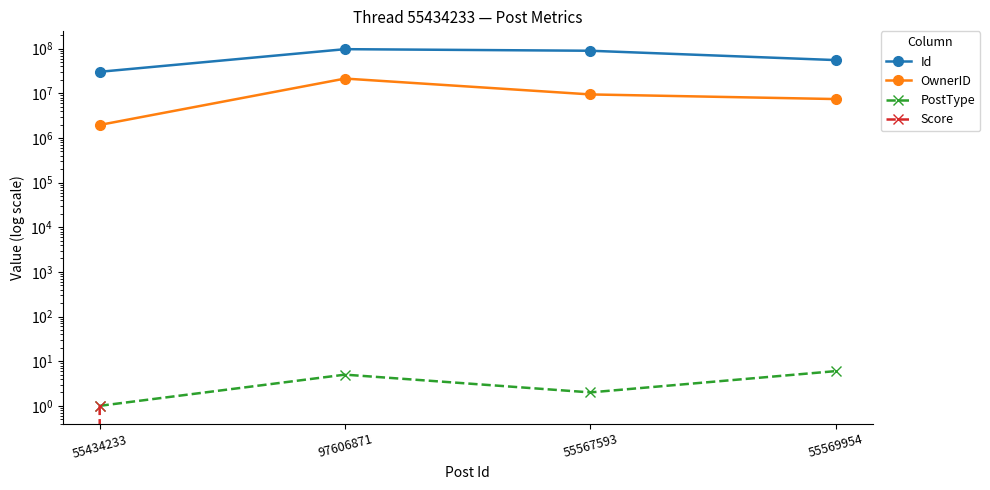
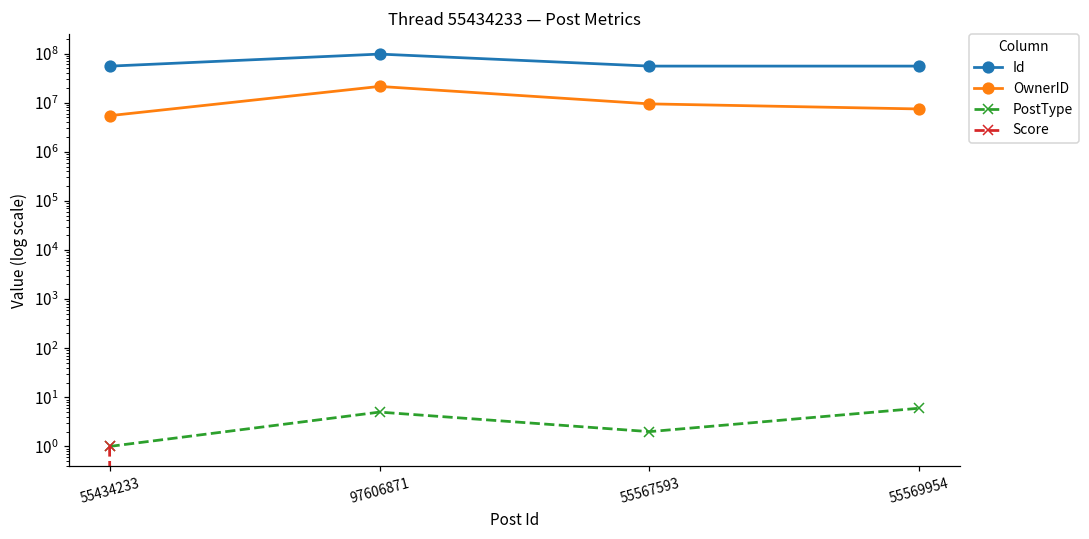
  {
    "Id": {
-     "55434233": 30000000,
+     "55434233": 60000000,
      "97606871": 100000000,
-     "55567593": 90000000,
+     "55567593": 60000000,
      "55569954": 60000000
    },
    "OwnerID": {
-     "55434233": 2000000,
+     "55434233": 5000000,
      "97606871": 20000000,
      "55567593": 9000000,
      "55569954": 7000000
    },
    "PostType": {
      "97606871": 5,
      "55567593": 2,
      "55569954": 6
    }
  }
